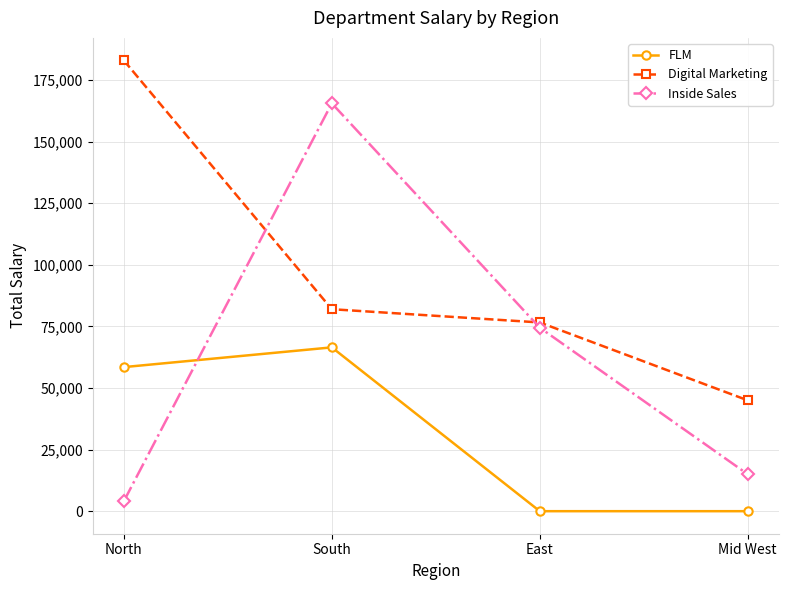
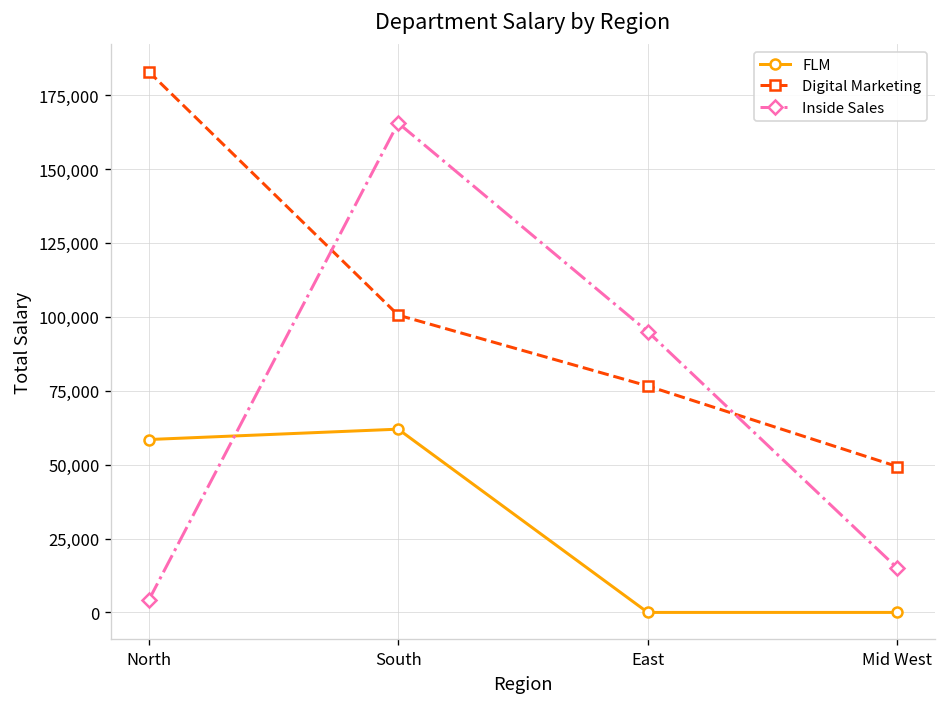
  {
    "FLM": {
      "North": "58,000",
-     "South": "67,000",
+     "South": "62,000",
      "East": "0",
      "Mid West": "0"
    },
    "Digital Marketing": {
      "North": "183,000",
-     "South": "82,000",
+     "South": "101,000",
      "East": "77,000",
-     "Mid West": "45,000"
+     "Mid West": "49,000"
    },
    "Inside Sales": {
      "North": "4,000",
      "South": "166,000",
-     "East": "75,000",
+     "East": "95,000",
      "Mid West": "15,000"
    }
  }
